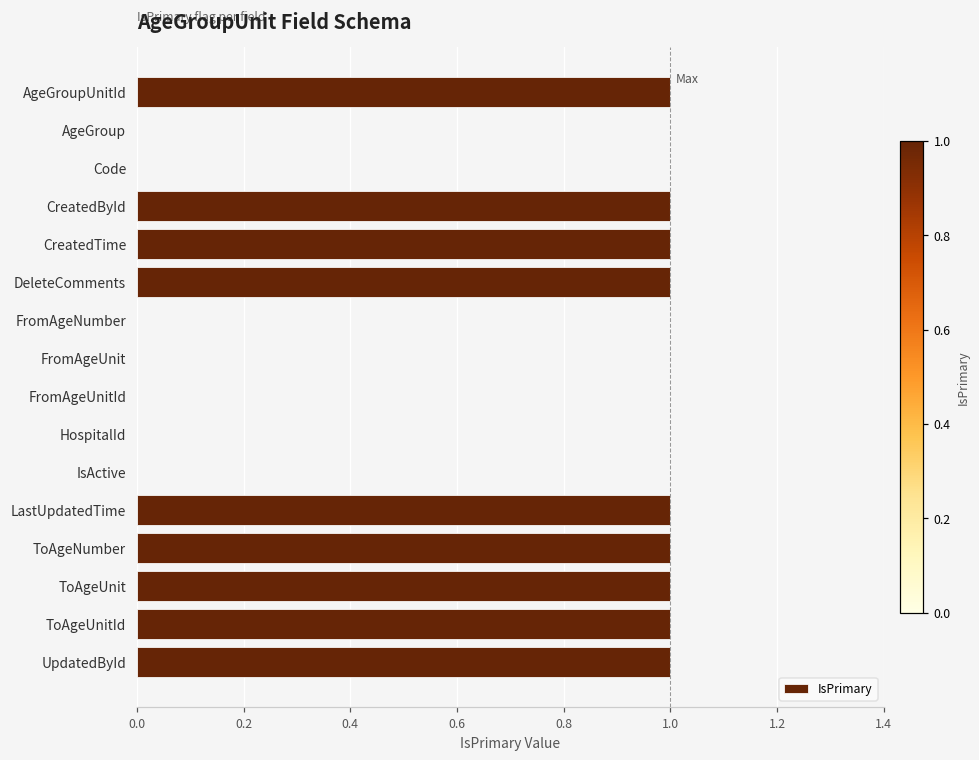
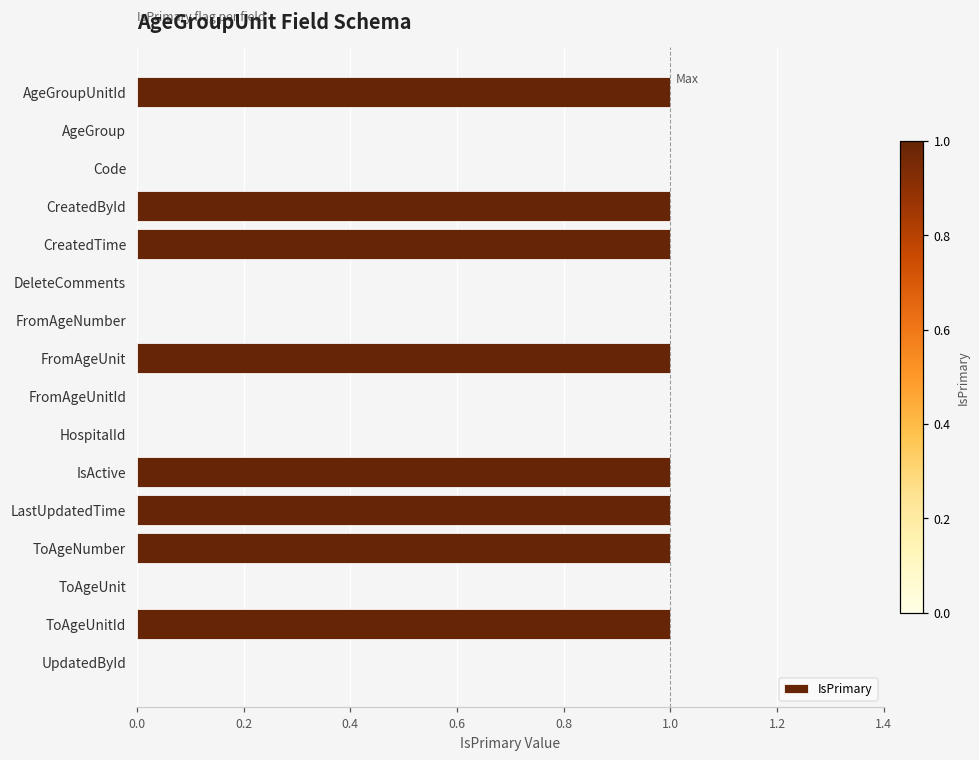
  {
    "AgeGroupUnitId": 1,
    "AgeGroup": 0,
    "Code": 0,
    "CreatedById": 1,
    "CreatedTime": 1,
-   "DeleteComments": 1,
+   "DeleteComments": 0,
    "FromAgeNumber": 0,
-   "FromAgeUnit": 0,
+   "FromAgeUnit": 1,
    "FromAgeUnitId": 0,
    "HospitalId": 0,
-   "IsActive": 0,
+   "IsActive": 1,
    "LastUpdatedTime": 1,
    "ToAgeNumber": 1,
-   "ToAgeUnit": 1,
+   "ToAgeUnit": 0,
    "ToAgeUnitId": 1,
-   "UpdatedById": 1
+   "UpdatedById": 0
  }
